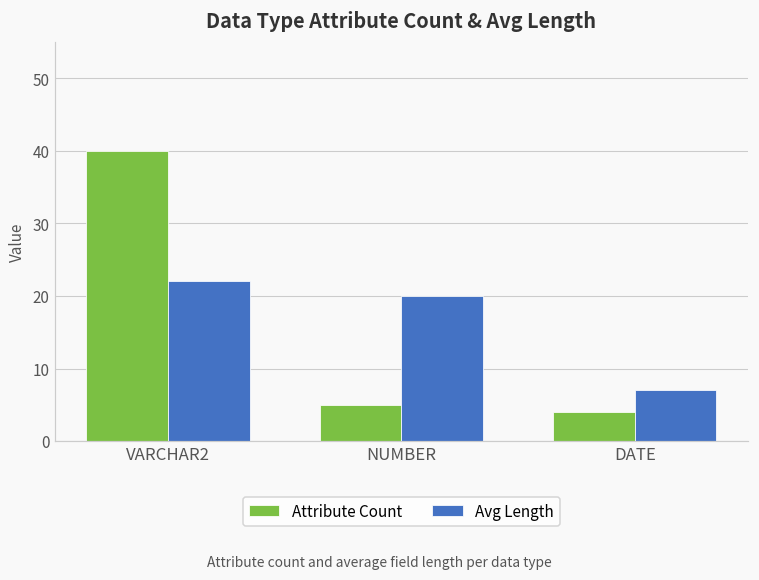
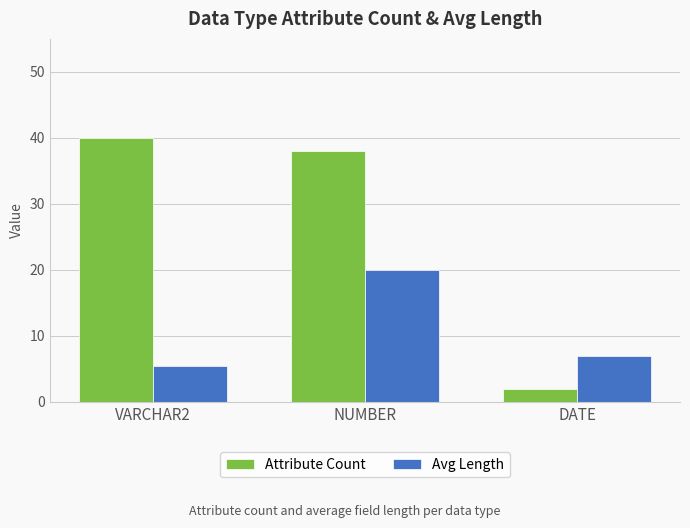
  {
    "Attribute Count": {
      "VARCHAR2": 40,
-     "NUMBER": 5,
-     "DATE": 4
+     "NUMBER": 38,
+     "DATE": 2
    },
    "Avg Length": {
-     "VARCHAR2": 22,
+     "VARCHAR2": 5,
      "NUMBER": 20,
      "DATE": 7
    }
  }
